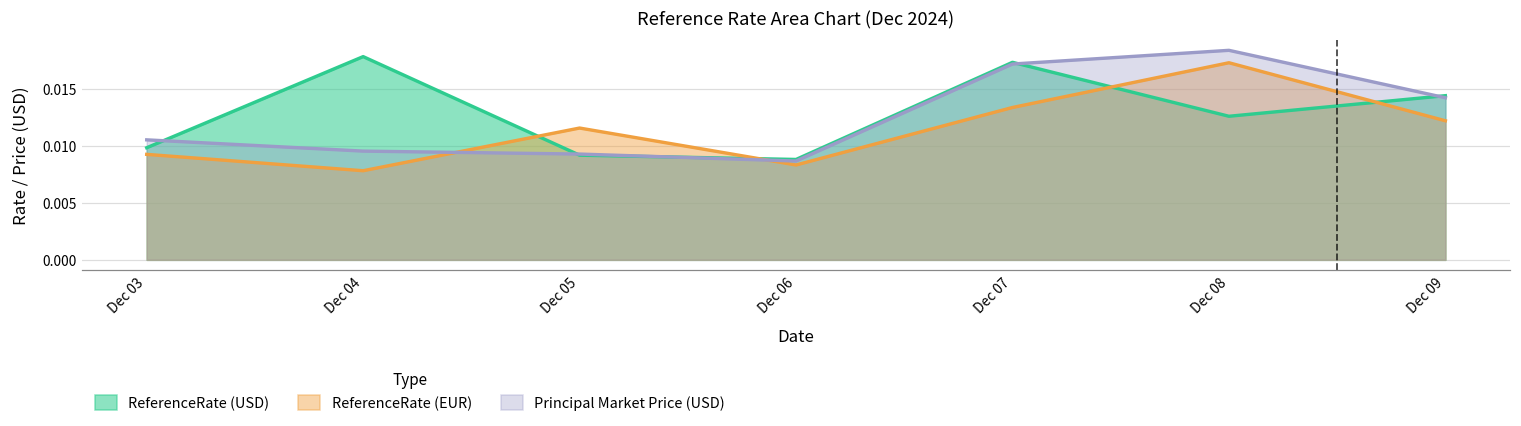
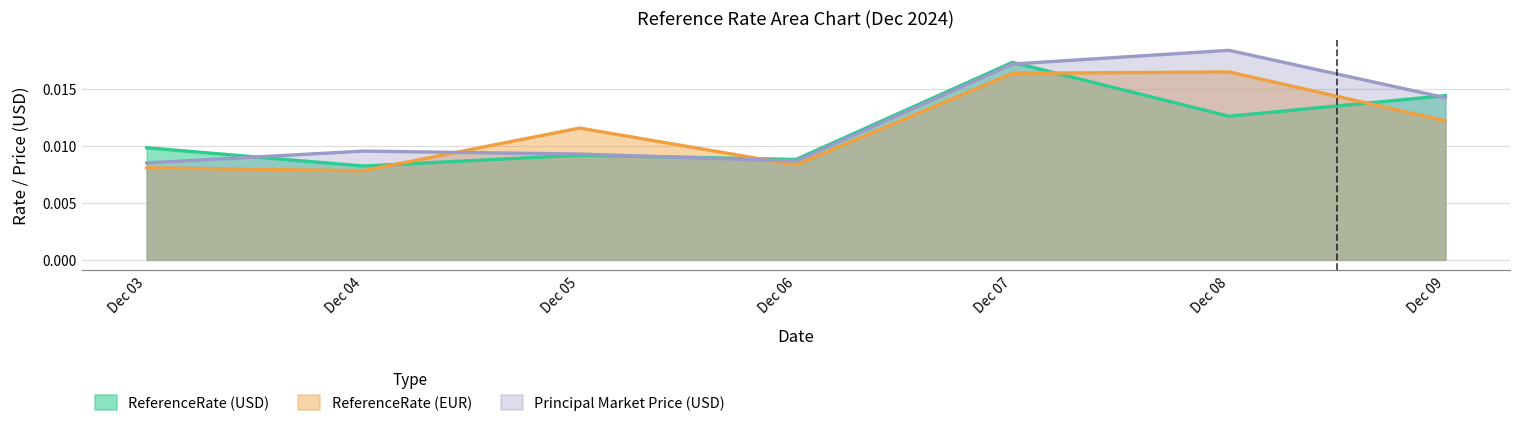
  {
    "ReferenceRate (USD)": {
      "Dec 03": 0.0098,
-     "Dec 04": 0.0178,
+     "Dec 04": 0.0082,
      "Dec 08": 0.0126
    },
    "ReferenceRate (EUR)": {
-     "Dec 03": 0.0093,
+     "Dec 03": 0.0081,
      "Dec 04": 0.0078,
      "Dec 05": 0.0116,
      "Dec 06": 0.0083,
-     "Dec 07": 0.0134,
-     "Dec 08": 0.0173,
+     "Dec 07": 0.0164,
+     "Dec 08": 0.0165,
      "Dec 09": 0.0122
    },
    "Principal Market Price (USD)": {
-     "Dec 03": 0.0105,
+     "Dec 03": 0.0085,
      "Dec 04": 0.0095,
      "Dec 08": 0.0184
    }
  }
